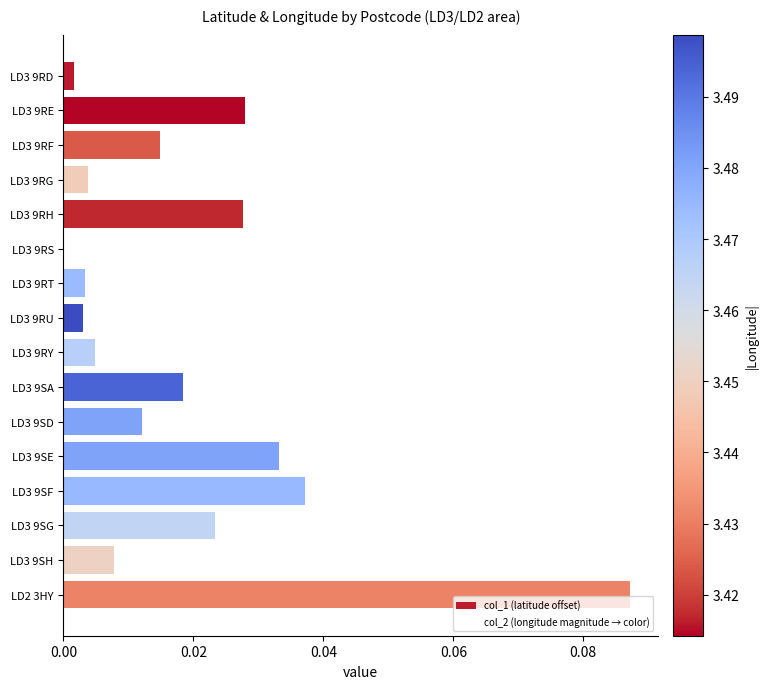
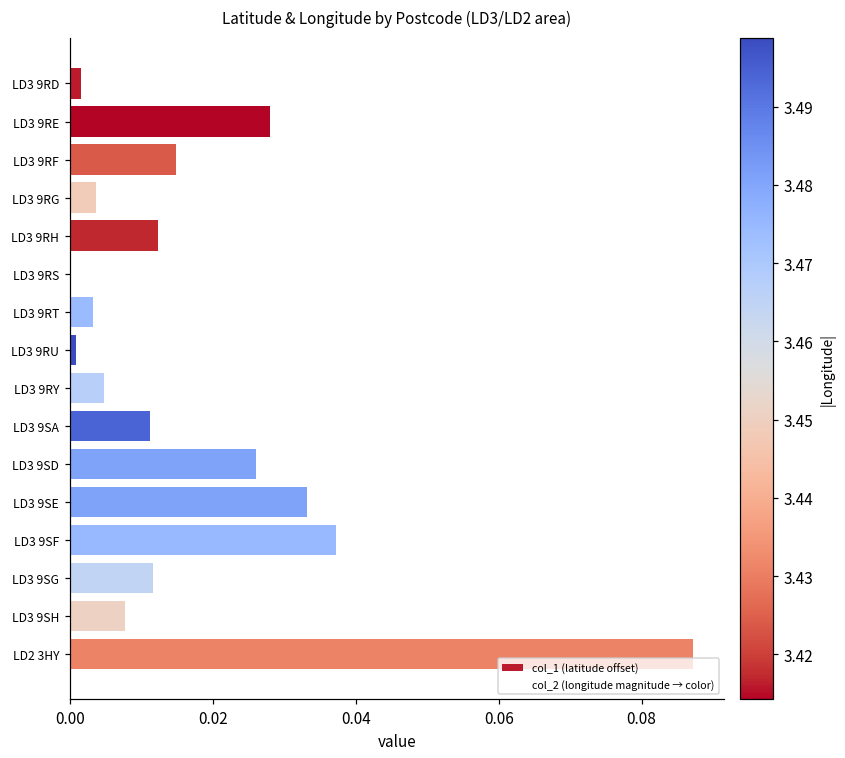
  {
    "col_1 (latitude offset)": {
      "LD3 9RD": 0.002,
      "LD3 9RE": 0.028,
      "LD3 9RF": 0.015,
      "LD3 9RG": 0.004,
-     "LD3 9RH": 0.028,
+     "LD3 9RH": 0.012,
      "LD3 9RS": 0.000,
      "LD3 9RT": 0.003,
-     "LD3 9RU": 0.003,
+     "LD3 9RU": 0.001,
      "LD3 9RY": 0.005,
-     "LD3 9SA": 0.018,
-     "LD3 9SD": 0.012,
+     "LD3 9SA": 0.011,
+     "LD3 9SD": 0.026,
      "LD3 9SE": 0.033,
      "LD3 9SF": 0.037,
-     "LD3 9SG": 0.023,
+     "LD3 9SG": 0.012,
      "LD3 9SH": 0.008,
      "LD2 3HY": 0.087
    },
    "col_2 (longitude magnitude → color)": {
      "LD3 9RD": 0.000,
      "LD3 9RE": 0.000,
      "LD3 9RF": 0.000,
      "LD3 9RG": 0.000,
      "LD3 9RH": 0.000,
      "LD3 9RS": 0.000,
      "LD3 9RT": 0.000,
      "LD3 9RU": 0.000,
      "LD3 9RY": 0.000,
      "LD3 9SA": 0.000,
      "LD3 9SD": 0.000,
      "LD3 9SE": 0.000,
      "LD3 9SF": 0.000,
      "LD3 9SG": 0.000,
      "LD3 9SH": 0.000,
      "LD2 3HY": 0.000
    }
  }
